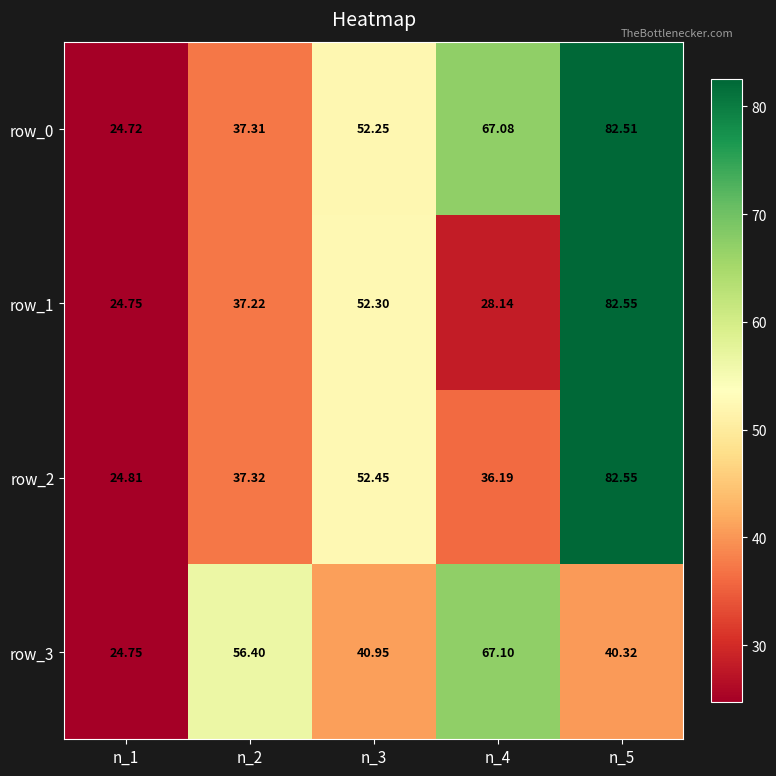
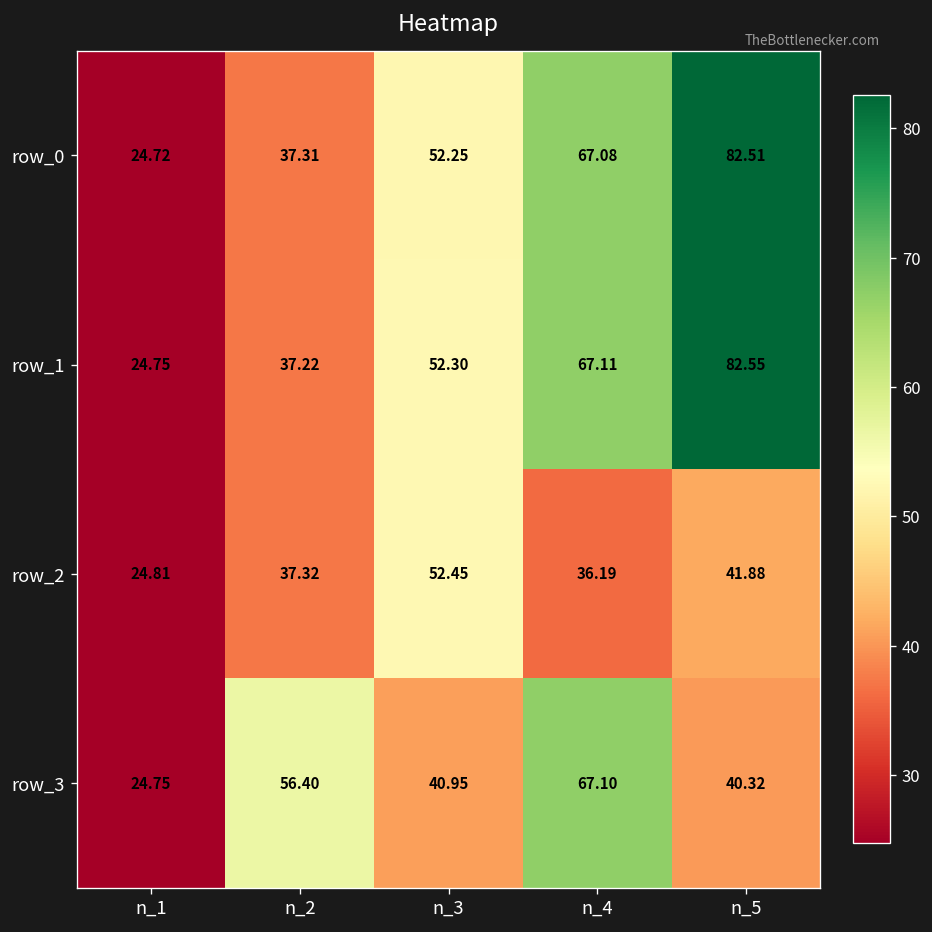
  {
    "row_0": {
      "n_1": 24.72,
      "n_2": 37.31,
      "n_3": 52.25,
      "n_4": 67.08,
      "n_5": 82.51
    },
    "row_1": {
      "n_1": 24.75,
      "n_2": 37.22,
      "n_3": 52.30,
-     "n_4": 28.14,
+     "n_4": 67.11,
      "n_5": 82.55
    },
    "row_2": {
      "n_1": 24.81,
      "n_2": 37.32,
      "n_3": 52.45,
      "n_4": 36.19,
-     "n_5": 82.55
+     "n_5": 41.88
    },
    "row_3": {
      "n_1": 24.75,
      "n_2": 56.40,
      "n_3": 40.95,
      "n_4": 67.10,
      "n_5": 40.32
    }
  }
